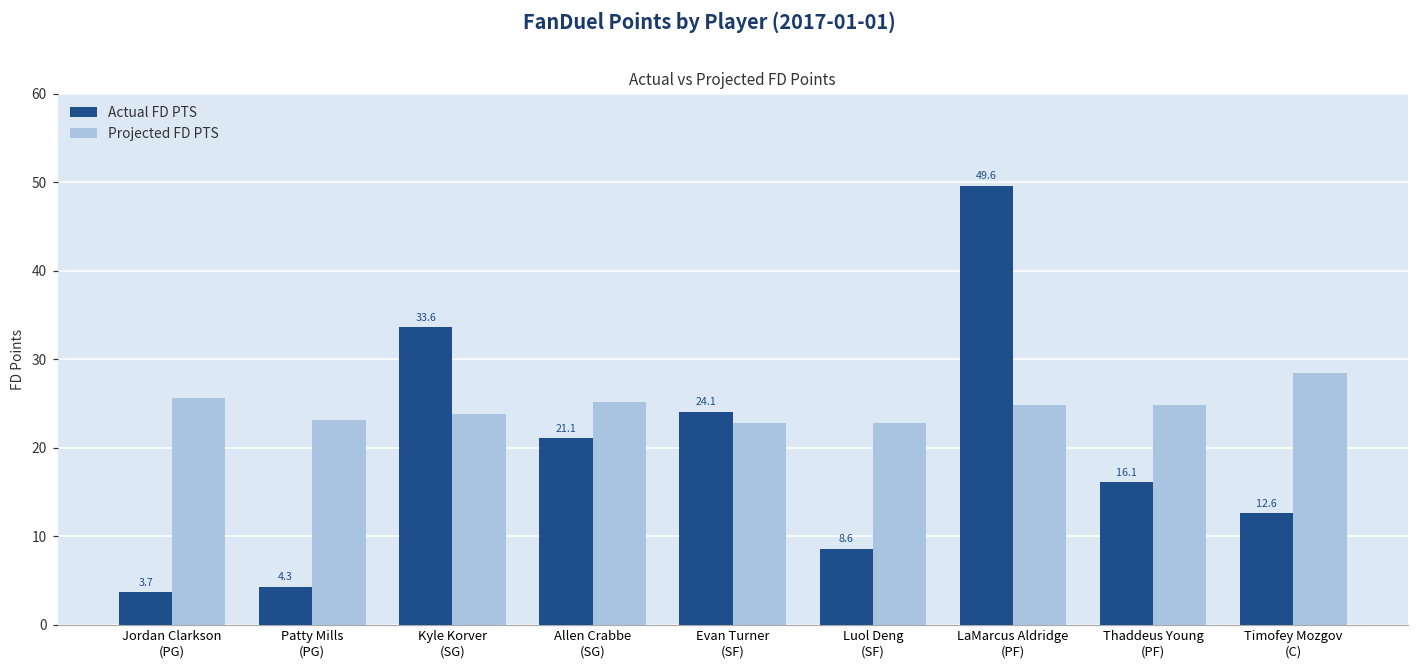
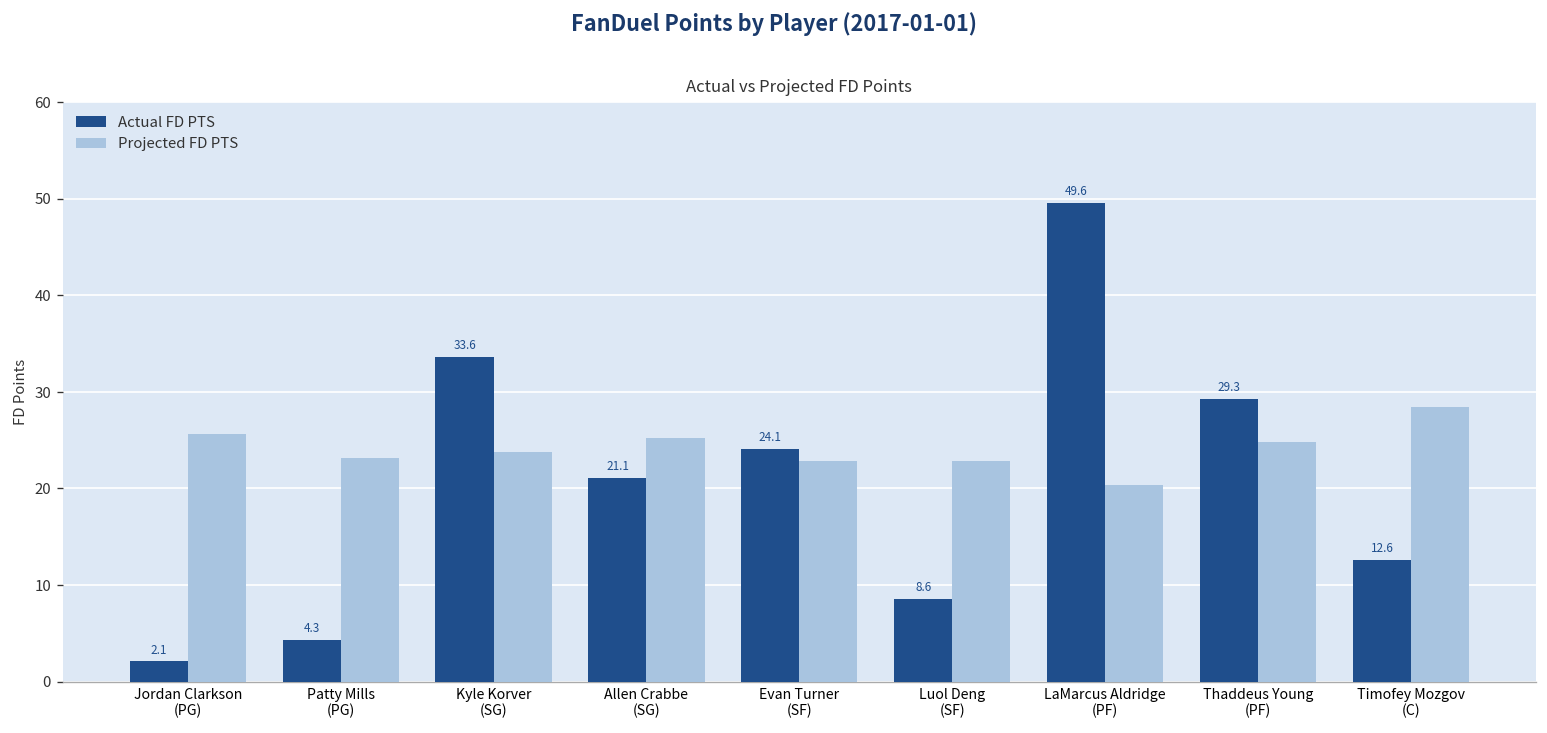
  {
    "Actual FD PTS": {
-     "Jordan Clarkson (PG)": 3.7,
+     "Jordan Clarkson (PG)": 2.1,
      "Patty Mills (PG)": 4.3,
      "Kyle Korver (SG)": 33.6,
      "Allen Crabbe (SG)": 21.1,
      "Evan Turner (SF)": 24.1,
      "Luol Deng (SF)": 8.6,
      "LaMarcus Aldridge (PF)": 49.6,
-     "Thaddeus Young (PF)": 16.1,
+     "Thaddeus Young (PF)": 29.3,
      "Timofey Mozgov (C)": 12.6
    },
    "Projected FD PTS": {
      "Jordan Clarkson (PG)": 26,
      "Patty Mills (PG)": 23,
      "Kyle Korver (SG)": 24,
      "Allen Crabbe (SG)": 25,
      "Evan Turner (SF)": 23,
      "Luol Deng (SF)": 23,
-     "LaMarcus Aldridge (PF)": 25,
+     "LaMarcus Aldridge (PF)": 20,
      "Thaddeus Young (PF)": 25,
      "Timofey Mozgov (C)": 28
    }
  }
